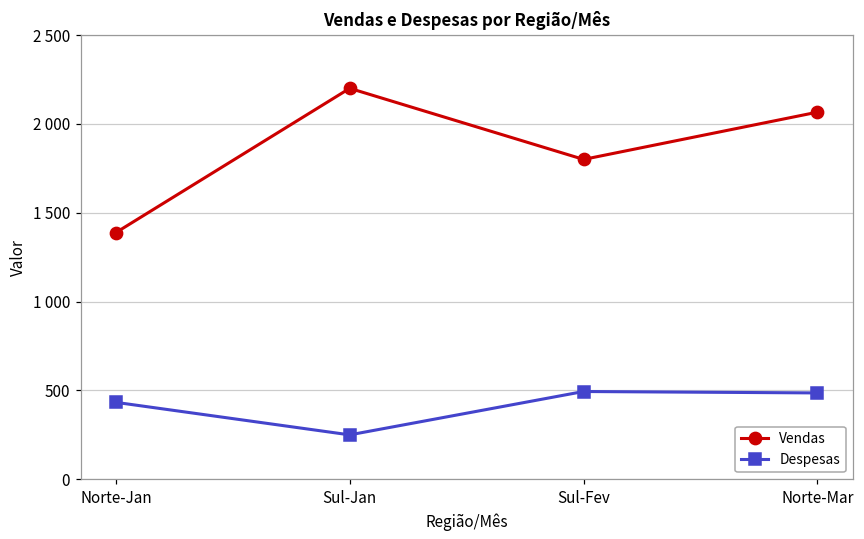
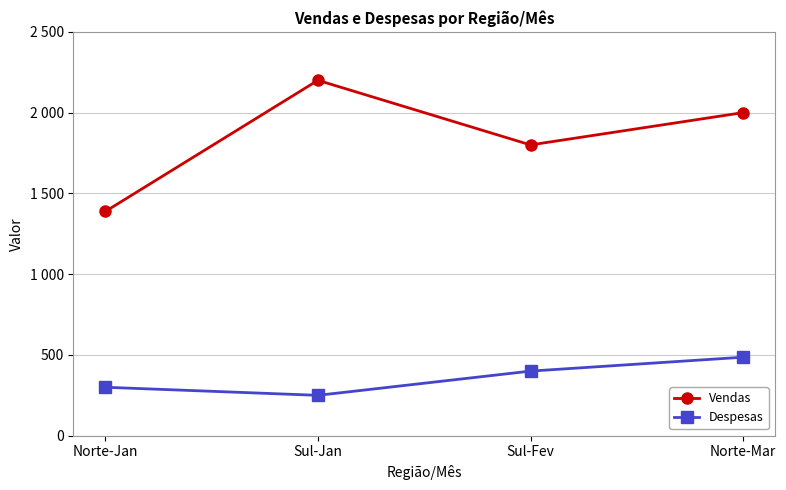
  {
    "Vendas": {
      "Norte-Jan": 1390,
      "Sul-Jan": 2200,
      "Sul-Fev": 1800,
-     "Norte-Mar": 2070
+     "Norte-Mar": 2000
    },
    "Despesas": {
-     "Norte-Jan": 430,
+     "Norte-Jan": 300,
      "Sul-Jan": 250,
-     "Sul-Fev": 490,
+     "Sul-Fev": 400,
      "Norte-Mar": 490
    }
  }
